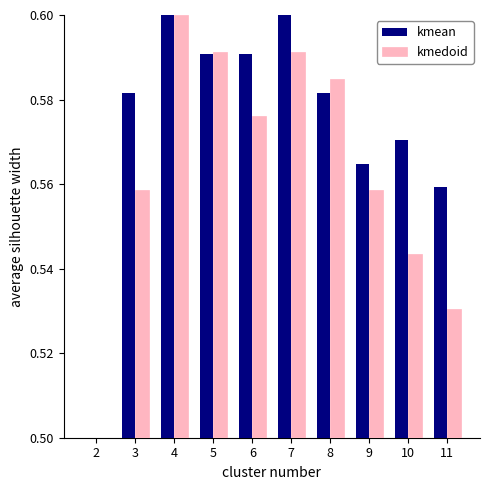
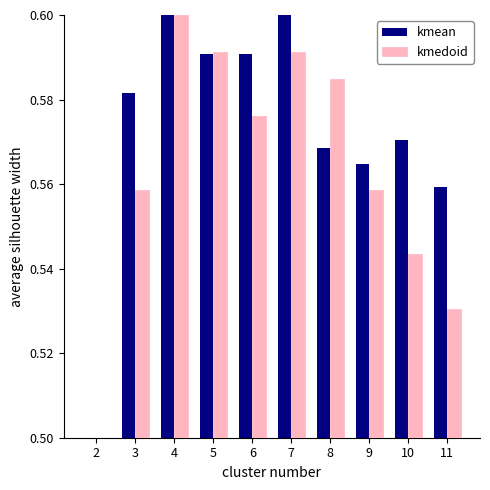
  {
    "kmean": {
      "2": 0.500,
      "3": 0.581,
      "4": 0.600,
      "5": 0.591,
      "6": 0.591,
      "7": 0.600,
-     "8": 0.581,
+     "8": 0.569,
      "9": 0.565,
      "10": 0.570,
      "11": 0.559
    },
    "kmedoid": {
      "2": 0.500,
      "3": 0.559,
      "4": 0.600,
      "5": 0.591,
      "6": 0.576,
      "7": 0.591,
      "8": 0.585,
      "9": 0.559,
      "10": 0.543,
      "11": 0.530
    }
  }
